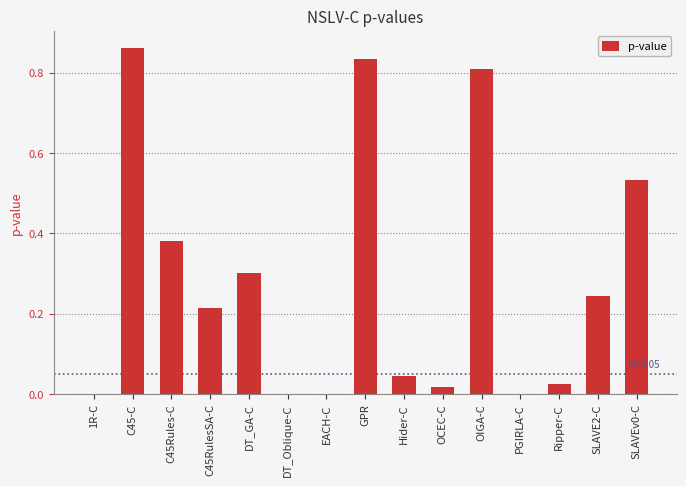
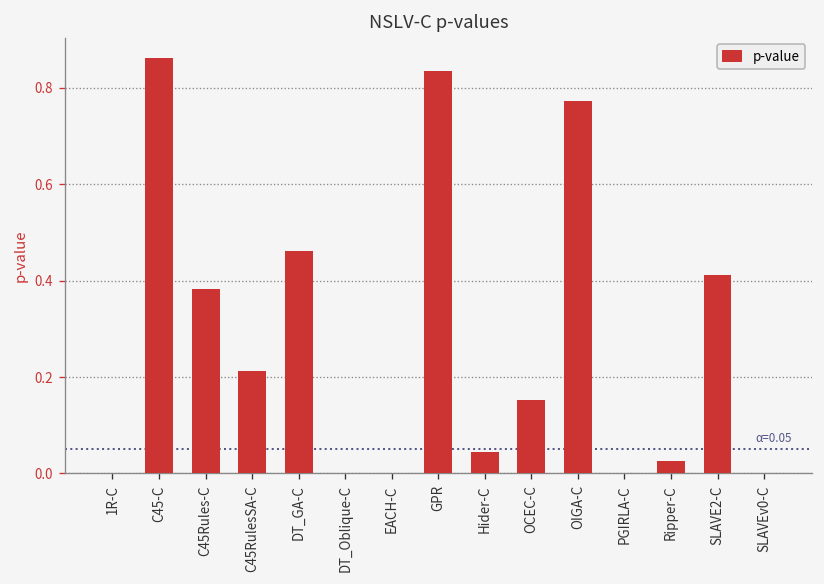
  {
    "C45-C": 0.86,
    "C45Rules-C": 0.38,
    "C45RulesSA-C": 0.21,
-   "DT_GA-C": 0.30,
+   "DT_GA-C": 0.46,
    "GPR": 0.84,
    "Hider-C": 0.04,
-   "OCEC-C": 0.02,
-   "OIGA-C": 0.81,
+   "OCEC-C": 0.15,
+   "OIGA-C": 0.77,
    "Ripper-C": 0.02,
-   "SLAVE2-C": 0.24,
-   "SLAVEv0-C": 0.53
+   "SLAVE2-C": 0.41,
+   "SLAVEv0-C": 0.00
  }
